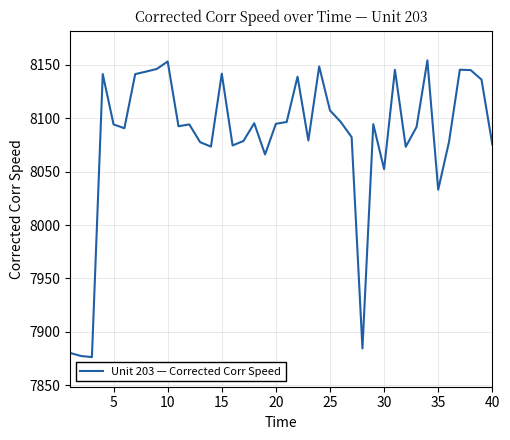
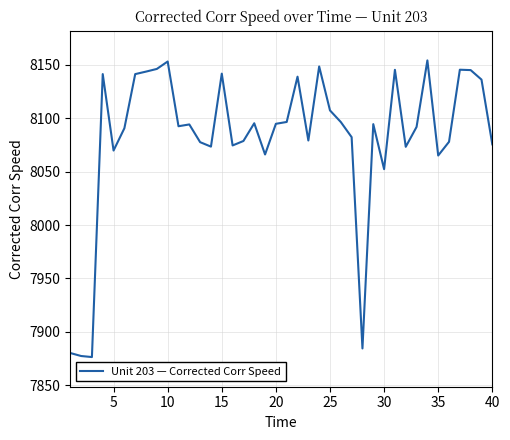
  {
-   "5": 8094,
+   "5": 8070,
    "10": 8153,
    "15": 8142,
    "20": 8095,
    "25": 8107,
    "30": 8052,
-   "35": 8033,
+   "35": 8065,
    "40": 8075
  }
